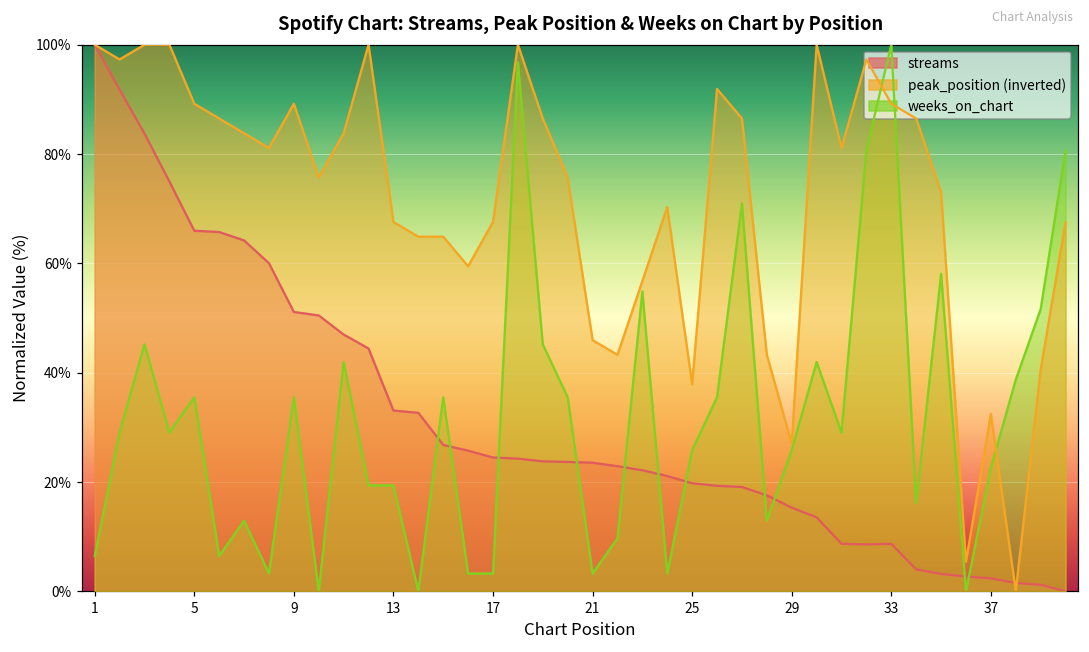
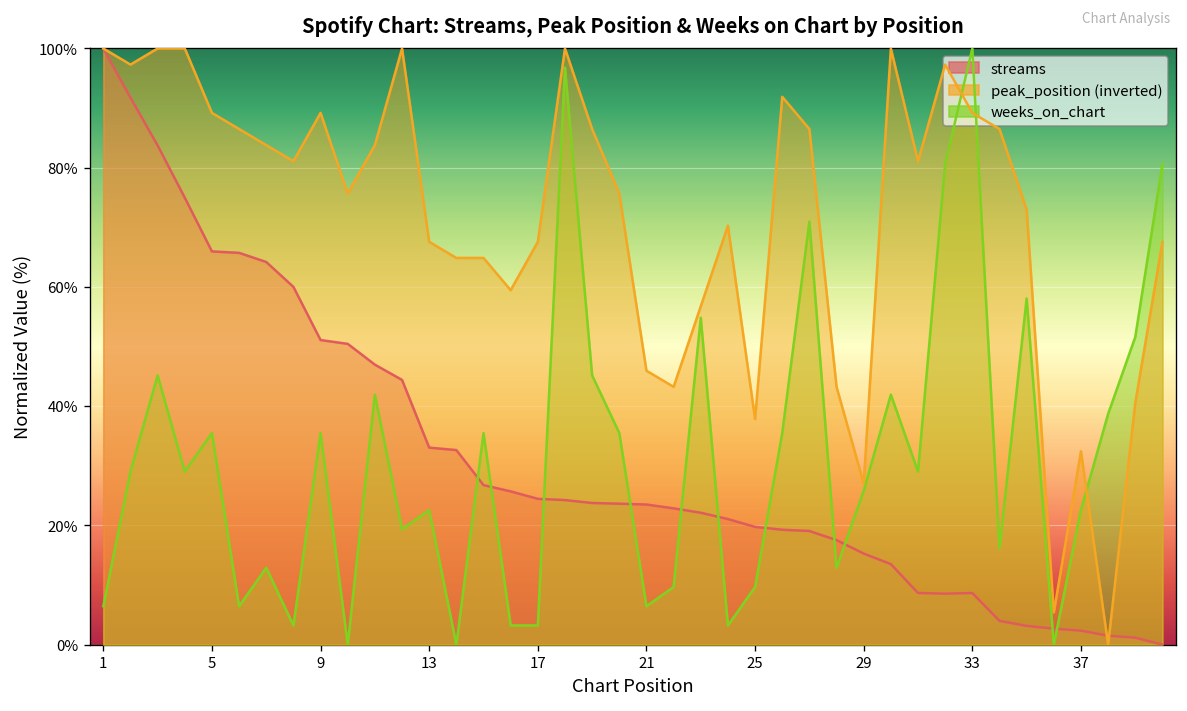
  {
    "streams": {
      "5": "66%",
      "9": "51%",
      "13": "33%",
      "17": "24%",
      "21": "24%",
      "25": "20%",
      "29": "15%",
      "33": "9%",
      "37": "2%"
    },
    "weeks_on_chart": {
      "1": "6%",
      "5": "35%",
      "9": "35%",
-     "13": "19%",
+     "13": "23%",
      "17": "3%",
-     "21": "3%",
-     "25": "26%",
+     "21": "6%",
+     "25": "10%",
      "29": "26%",
      "33": "100%",
      "37": "23%"
    }
  }
